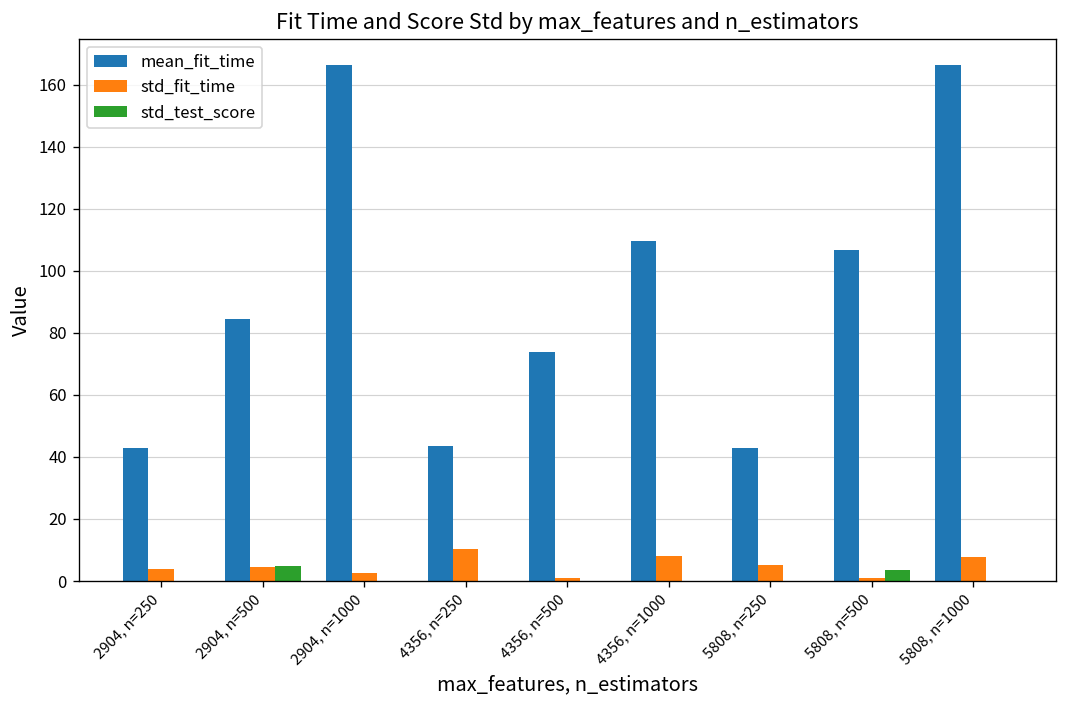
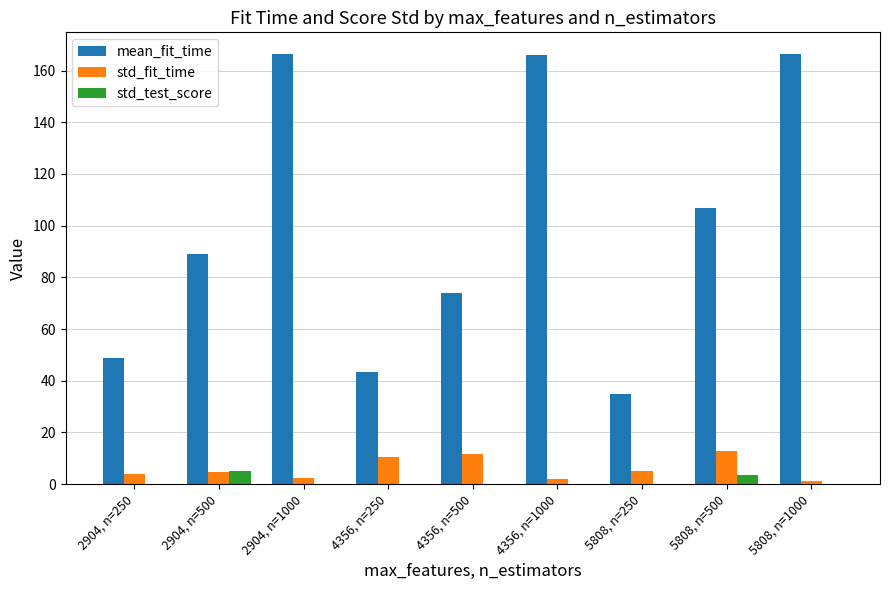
  {
    "mean_fit_time": {
-     "2904, n=250": 43,
-     "2904, n=500": 85,
+     "2904, n=250": 49,
+     "2904, n=500": 89,
      "2904, n=1000": 166,
      "4356, n=250": 43,
      "4356, n=500": 74,
-     "4356, n=1000": 110,
-     "5808, n=250": 43,
+     "4356, n=1000": 166,
+     "5808, n=250": 35,
      "5808, n=500": 107,
      "5808, n=1000": 166
    },
    "std_fit_time": {
      "2904, n=250": 4,
      "2904, n=500": 5,
      "2904, n=1000": 2,
      "4356, n=250": 10,
-     "4356, n=500": 1,
-     "4356, n=1000": 8,
+     "4356, n=500": 12,
+     "4356, n=1000": 2,
      "5808, n=250": 5,
-     "5808, n=500": 1,
-     "5808, n=1000": 8
+     "5808, n=500": 13,
+     "5808, n=1000": 1
    },
    "std_test_score": {
      "2904, n=500": 5,
      "5808, n=500": 3
    }
  }
